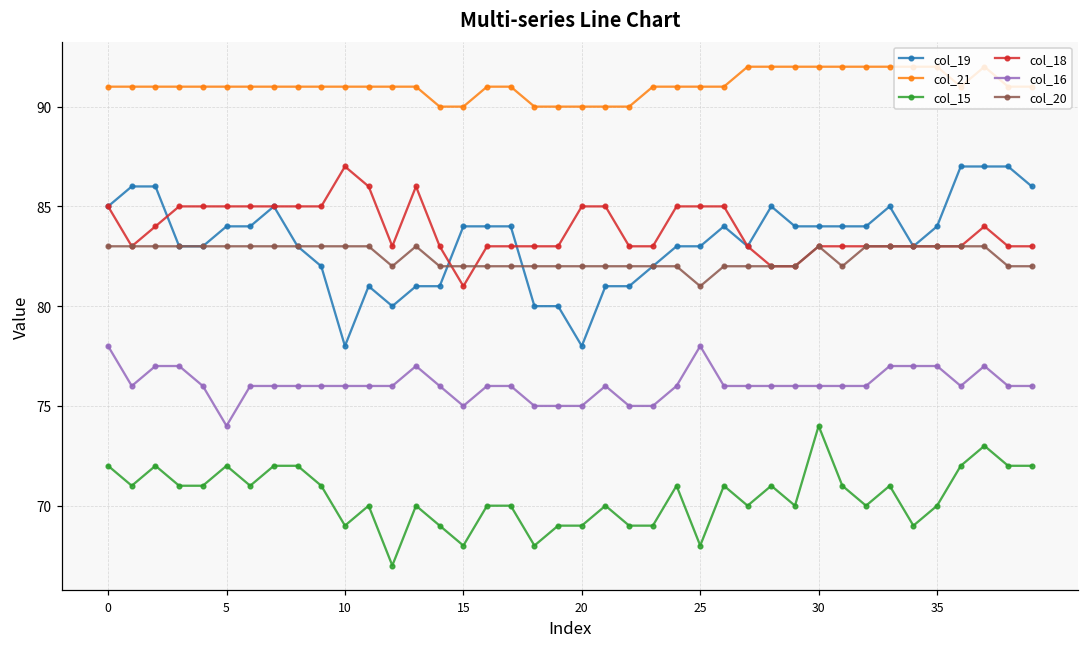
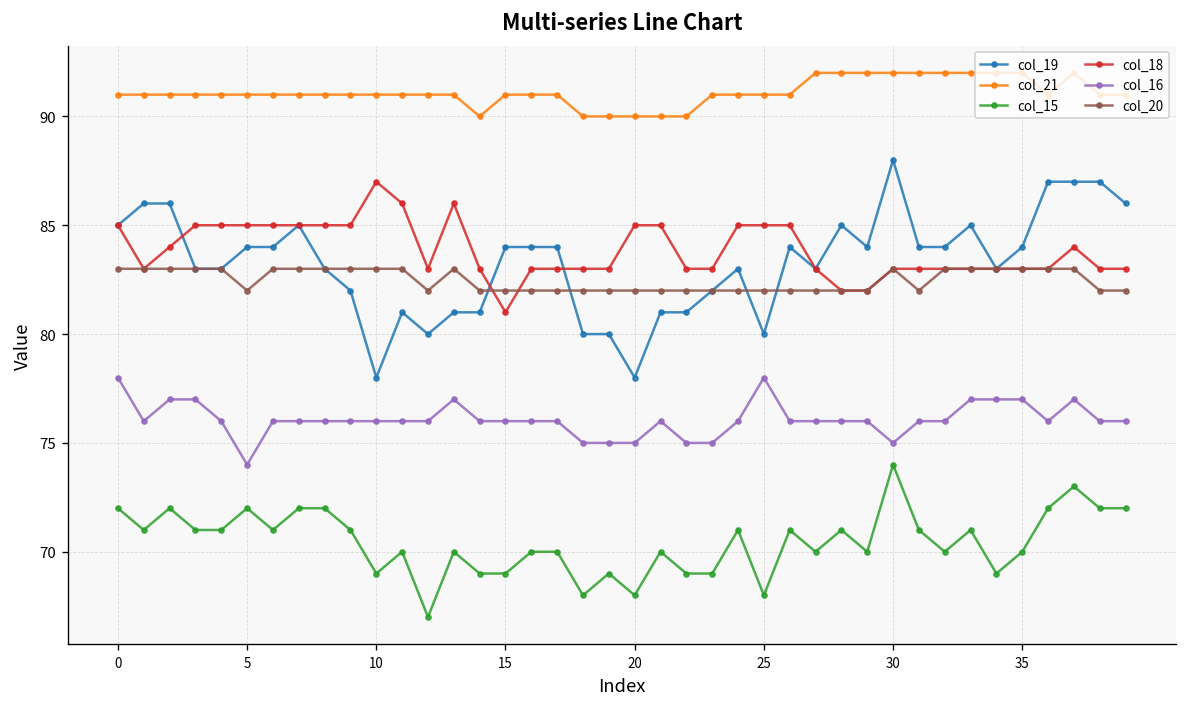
  {
    "col_19": {
      "5": 84,
      "10": 78,
      "15": 84,
      "20": 78,
-     "25": 83,
-     "30": 84,
+     "25": 80,
+     "30": 88,
      "35": 84
    },
    "col_21": {
      "0": 91,
      "5": 91,
      "10": 91,
-     "15": 90,
+     "15": 91,
      "20": 90,
      "25": 91,
      "30": 92
    },
    "col_15": {
      "0": 72,
      "5": 72,
      "10": 69,
-     "15": 68,
-     "20": 69,
+     "15": 69,
+     "20": 68,
      "25": 68,
      "30": 74,
      "35": 70
    },
    "col_18": {
      "5": 85,
      "10": 87,
      "15": 81,
      "20": 85,
      "25": 85
    },
    "col_16": {
      "0": 78,
      "5": 74,
      "10": 76,
-     "15": 75,
+     "15": 76,
      "20": 75,
      "25": 78,
-     "30": 76,
+     "30": 75,
      "35": 77
    },
    "col_20": {
      "0": 83,
-     "5": 83,
+     "5": 82,
      "10": 83,
      "15": 82,
      "20": 82,
-     "25": 81
+     "25": 82
    }
  }
